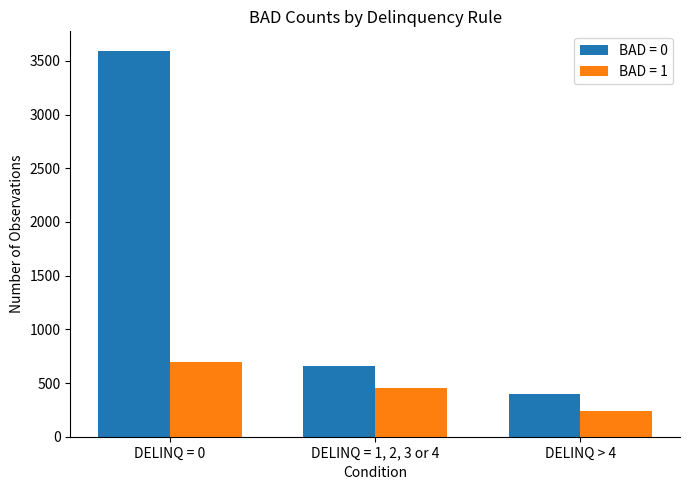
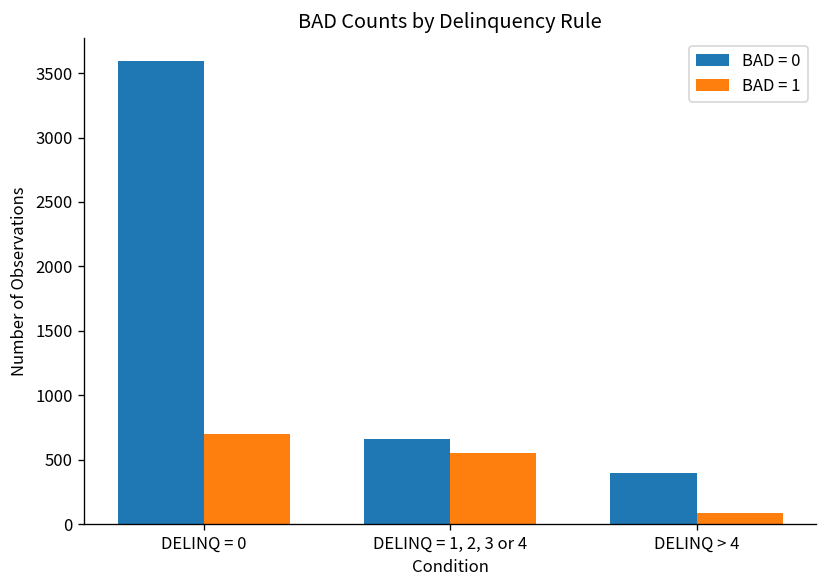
  {
    "BAD = 0": {
      "DELINQ = 0": 3600,
      "DELINQ = 1, 2, 3 or 4": 660,
      "DELINQ > 4": 400
    },
    "BAD = 1": {
      "DELINQ = 0": 700,
-     "DELINQ = 1, 2, 3 or 4": 450,
-     "DELINQ > 4": 240
+     "DELINQ = 1, 2, 3 or 4": 550,
+     "DELINQ > 4": 80
    }
  }
